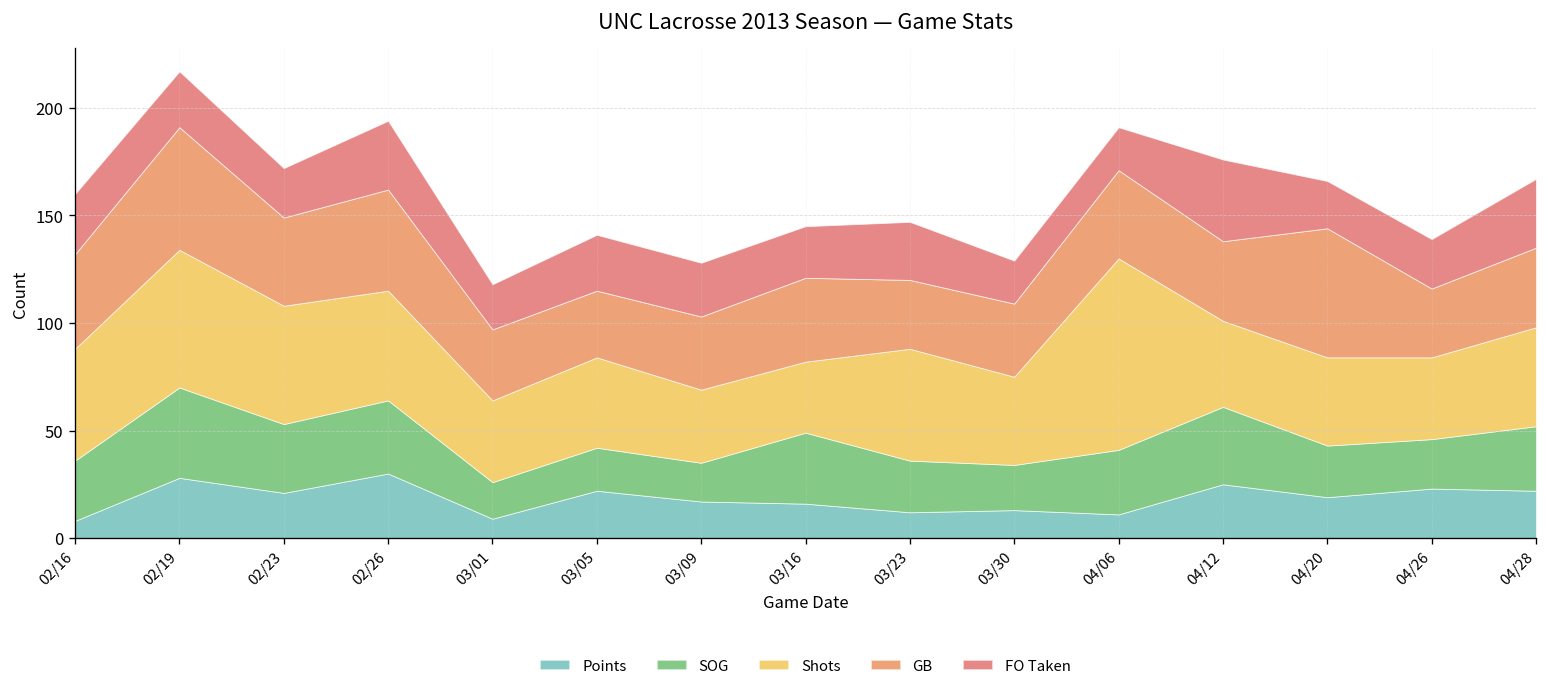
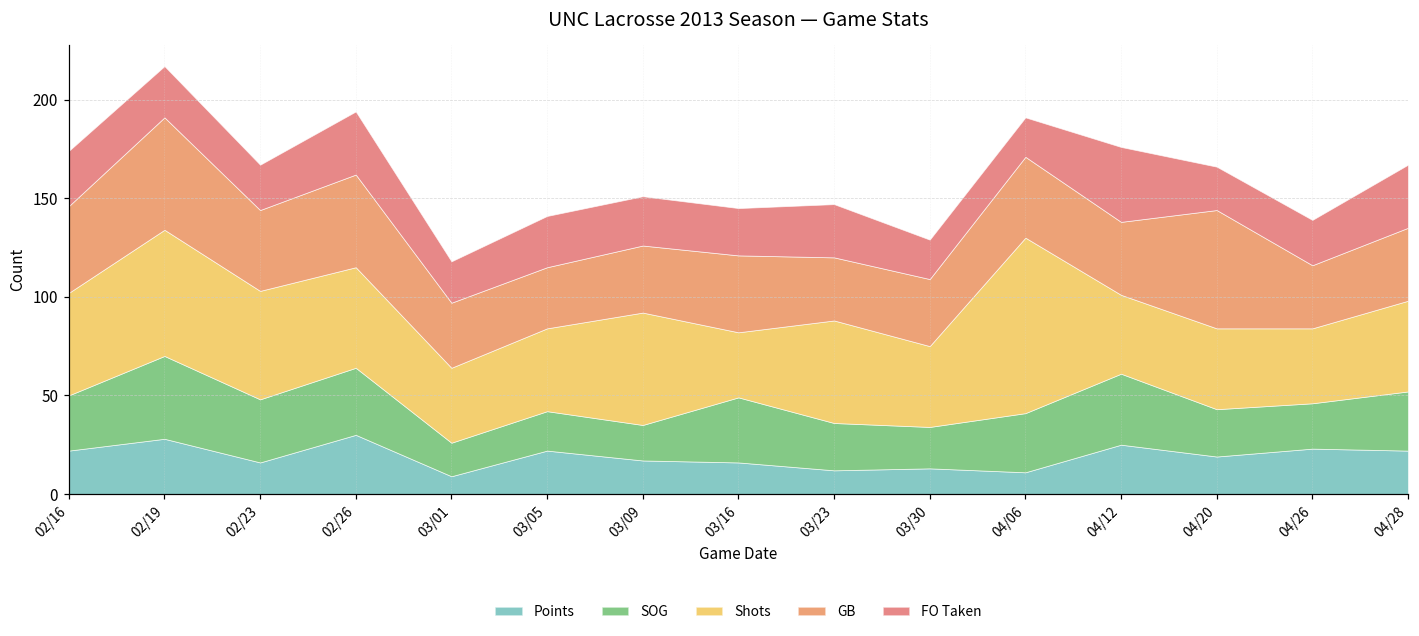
  {
    "Points": {
-     "02/16": 8,
+     "02/16": 22,
      "02/19": 28,
-     "02/23": 21,
+     "02/23": 16,
      "02/26": 30,
      "03/01": 9,
      "03/05": 22,
      "03/09": 17,
      "03/16": 16,
      "03/23": 12,
      "03/30": 13,
      "04/06": 11,
      "04/12": 25,
      "04/20": 19,
      "04/26": 23,
      "04/28": 22
    },
    "SOG": {
      "02/16": 28,
      "02/19": 42,
      "02/23": 32,
      "02/26": 34,
      "03/01": 17,
      "03/05": 20,
      "03/09": 18,
      "03/16": 33,
      "03/23": 24,
      "03/30": 21,
      "04/06": 30,
      "04/12": 36,
      "04/20": 24,
      "04/26": 23,
      "04/28": 30
    },
    "Shots": {
      "02/16": 52,
      "02/19": 64,
      "02/23": 55,
      "02/26": 51,
      "03/01": 38,
      "03/05": 42,
-     "03/09": 34,
+     "03/09": 57,
      "03/16": 33,
      "03/23": 52,
      "03/30": 41,
      "04/06": 89,
      "04/12": 40,
      "04/20": 41,
      "04/26": 38,
      "04/28": 46
    }
  }
